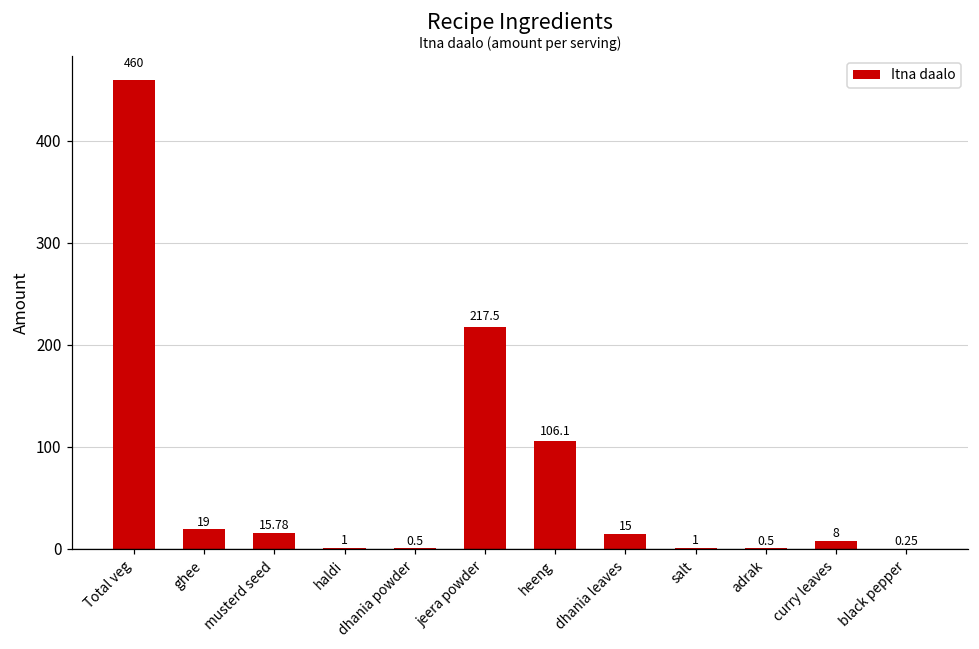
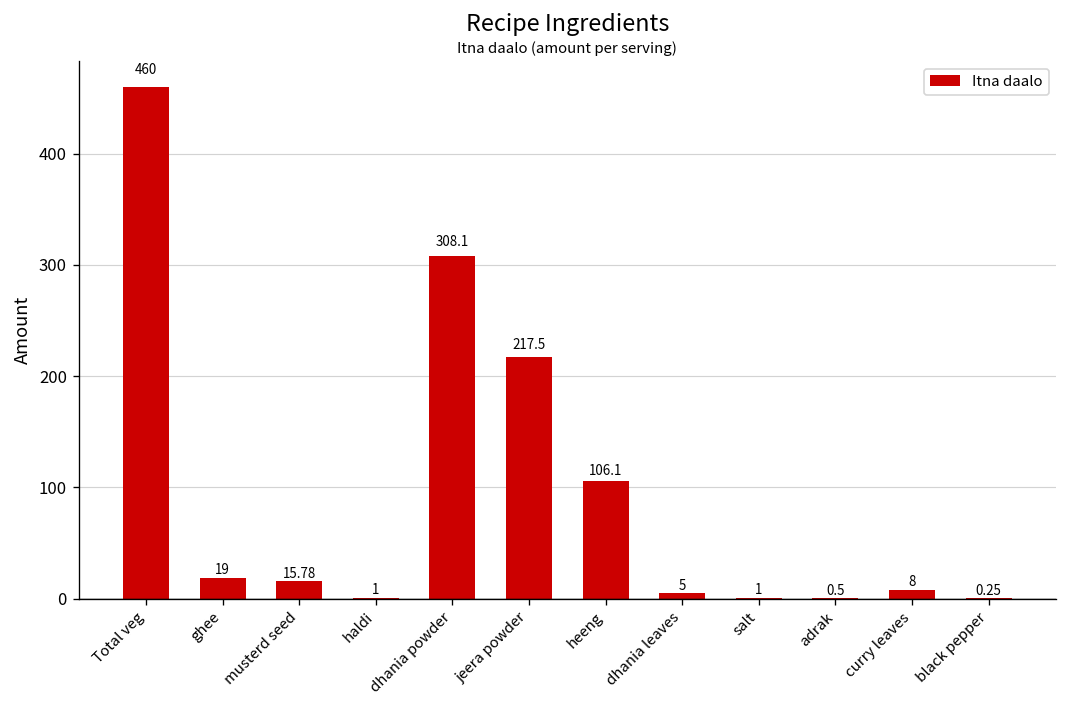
  {
    "Total veg": 460,
    "ghee": 19,
    "musterd seed": 15.78,
    "haldi": 1,
-   "dhania powder": 0.5,
+   "dhania powder": 308.1,
    "jeera powder": 217.5,
    "heeng": 106.1,
-   "dhania leaves": 15,
+   "dhania leaves": 5,
    "salt": 1,
    "adrak": 0.5,
    "curry leaves": 8,
    "black pepper": 0.25
  }
